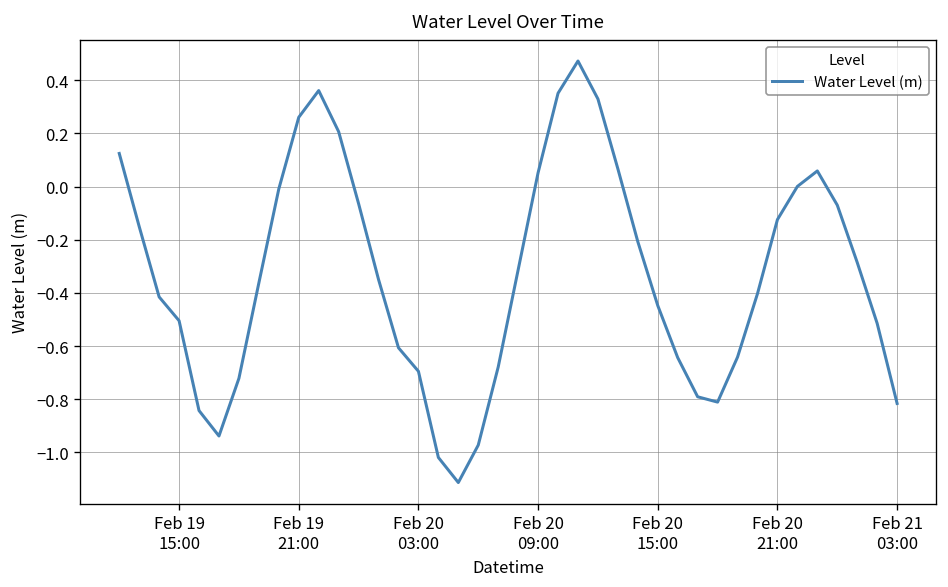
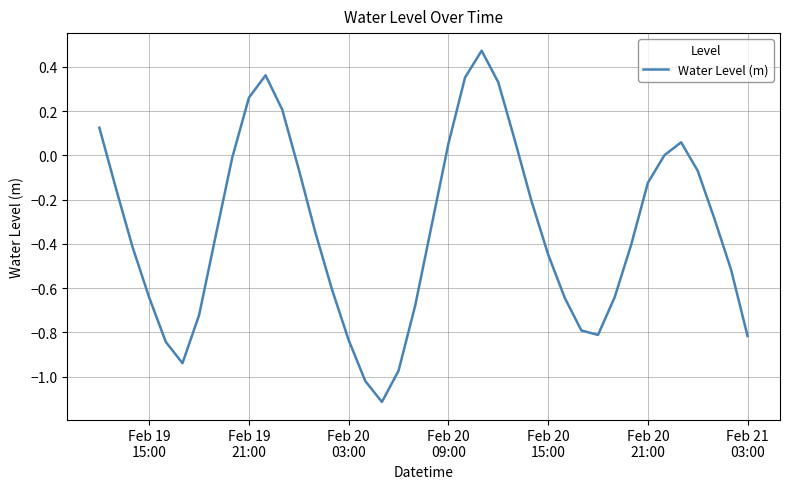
  {
-   "Feb 19 15:00": -0.50,
+   "Feb 19 15:00": -0.64,
    "Feb 19 21:00": 0.26,
-   "Feb 20 03:00": -0.70,
+   "Feb 20 03:00": -0.83,
    "Feb 20 09:00": 0.05,
    "Feb 20 15:00": -0.45,
    "Feb 20 21:00": -0.12,
    "Feb 21 03:00": -0.82
  }
